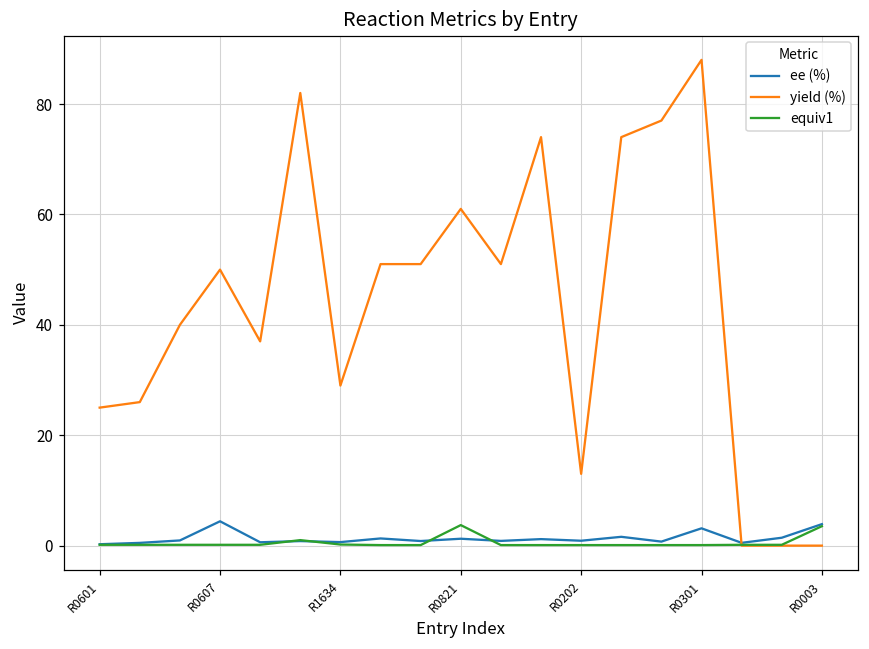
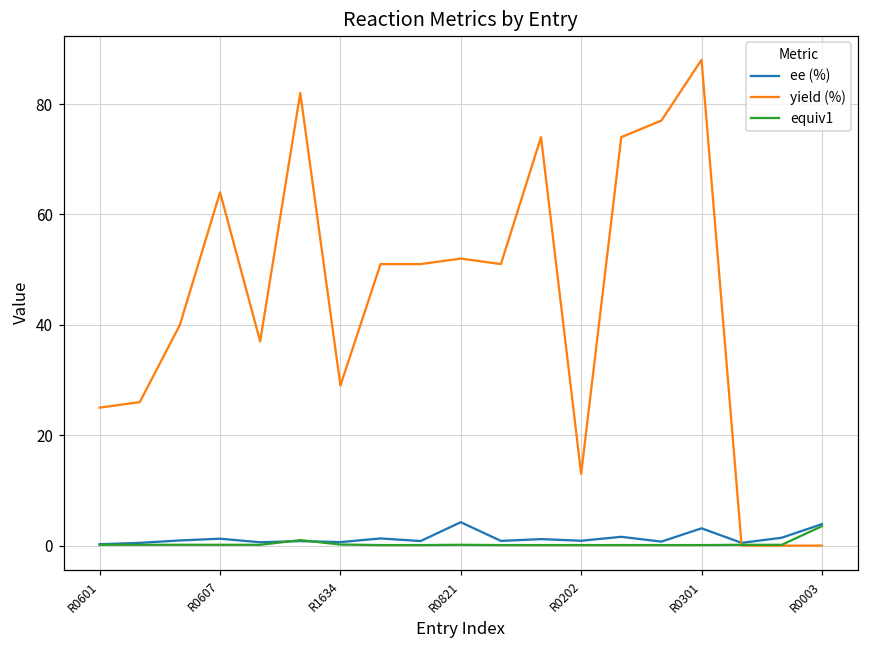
  {
    "ee (%)": {
-     "R0607": 4,
-     "R0821": 1,
+     "R0607": 1,
+     "R0821": 4,
      "R0202": 1,
      "R0301": 3
    },
    "yield (%)": {
      "R0601": 25,
-     "R0607": 50,
+     "R0607": 64,
      "R1634": 29,
-     "R0821": 61,
+     "R0821": 52,
      "R0202": 13,
      "R0301": 88,
      "R0003": 0
    },
    "equiv1": {
      "R0607": 0,
-     "R0821": 4,
+     "R0821": 0,
      "R0202": 0,
      "R0301": 0
    }
  }
